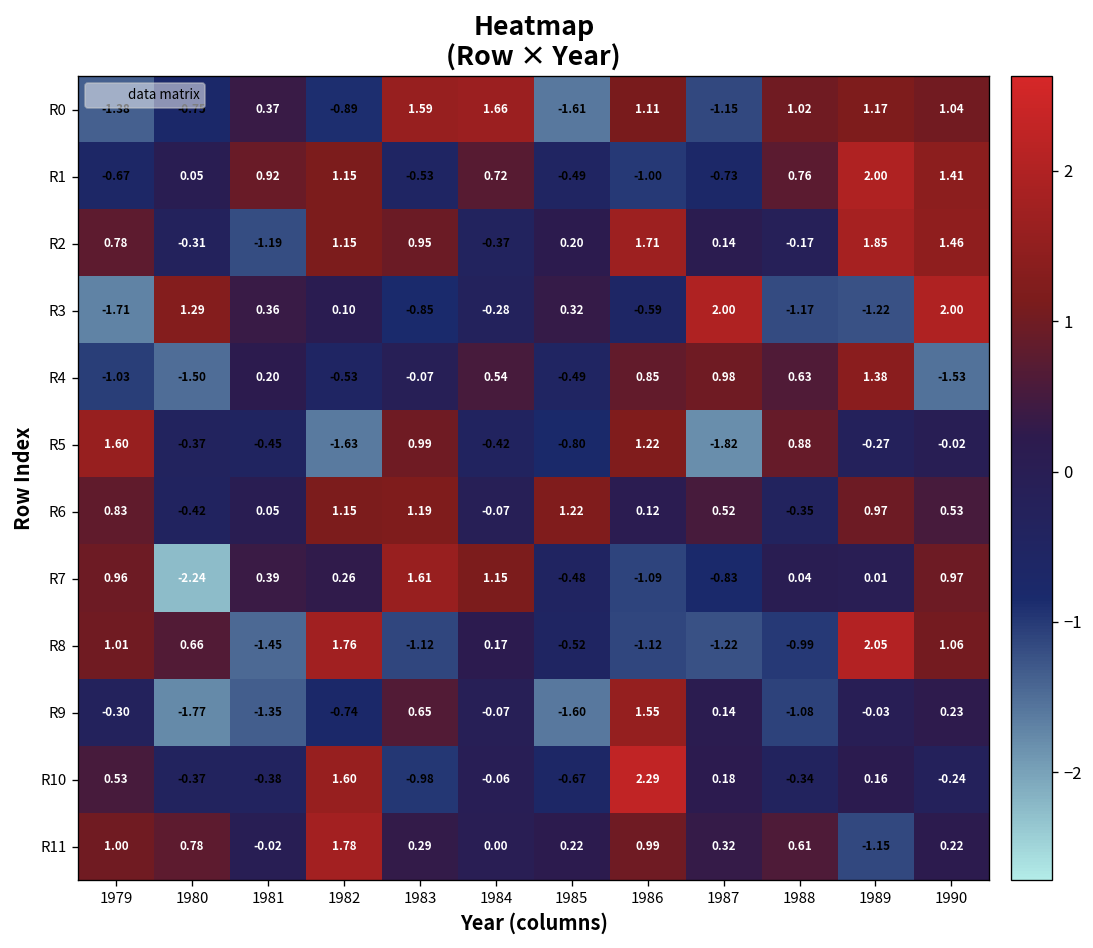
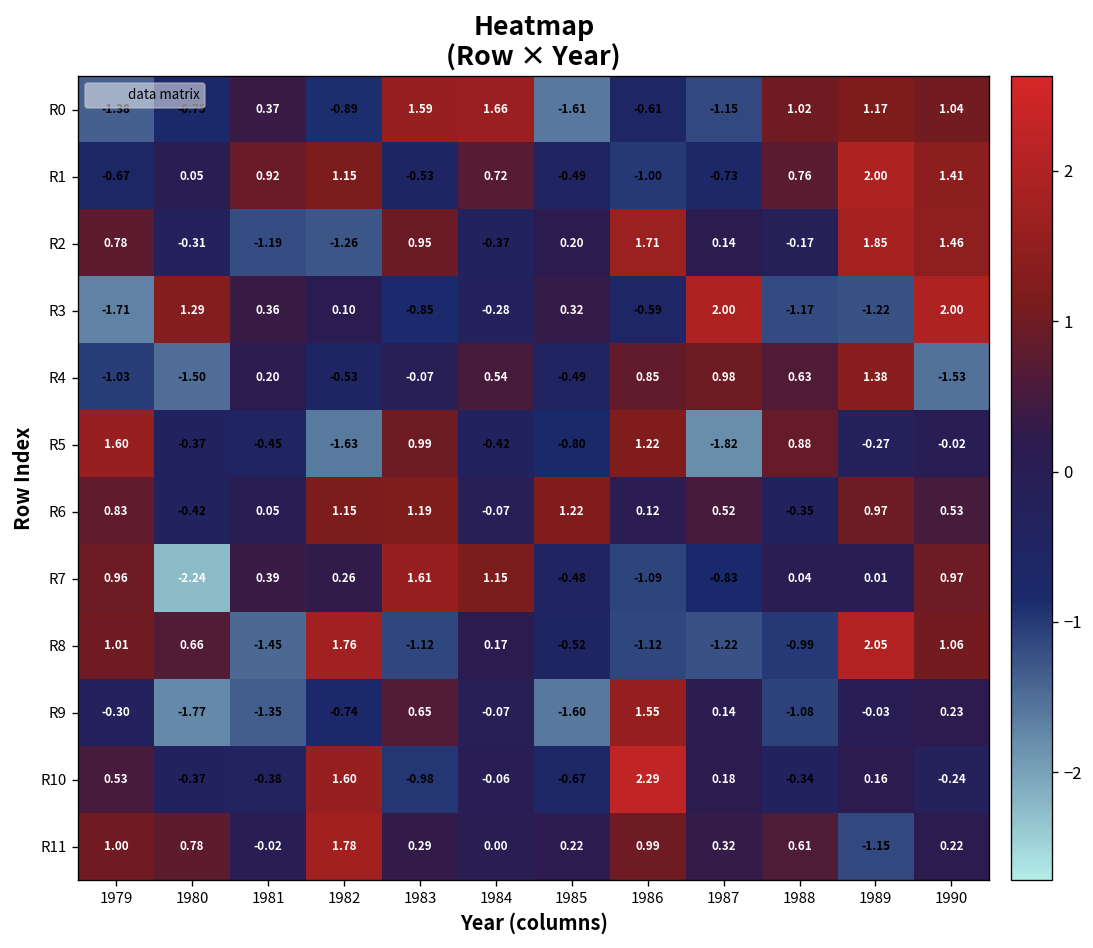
  {
    "R0": {
      "1981": 0.37,
      "1982": -0.89,
      "1983": 1.59,
      "1984": 1.66,
      "1985": -1.61,
-     "1986": 1.11,
+     "1986": -0.61,
      "1987": -1.15,
      "1988": 1.02,
      "1989": 1.17,
      "1990": 1.04
    },
    "R1": {
      "1979": -0.67,
      "1980": 0.05,
      "1981": 0.92,
      "1982": 1.15,
      "1983": -0.53,
      "1984": 0.72,
      "1985": -0.49,
      "1986": -1.00,
      "1987": -0.73,
      "1988": 0.76,
      "1989": 2.00,
      "1990": 1.41
    },
    "R2": {
      "1979": 0.78,
      "1980": -0.31,
      "1981": -1.19,
-     "1982": 1.15,
+     "1982": -1.26,
      "1983": 0.95,
      "1984": -0.37,
      "1985": 0.20,
      "1986": 1.71,
      "1987": 0.14,
      "1988": -0.17,
      "1989": 1.85,
      "1990": 1.46
    },
    "R3": {
      "1979": -1.71,
      "1980": 1.29,
      "1981": 0.36,
      "1982": 0.10,
      "1983": -0.85,
      "1984": -0.28,
      "1985": 0.32,
      "1986": -0.59,
      "1987": 2.00,
      "1988": -1.17,
      "1989": -1.22,
      "1990": 2.00
    },
    "R4": {
      "1979": -1.03,
      "1980": -1.50,
      "1981": 0.20,
      "1982": -0.53,
      "1983": -0.07,
      "1984": 0.54,
      "1985": -0.49,
      "1986": 0.85,
      "1987": 0.98,
      "1988": 0.63,
      "1989": 1.38,
      "1990": -1.53
    },
    "R5": {
      "1979": 1.60,
      "1980": -0.37,
      "1981": -0.45,
      "1982": -1.63,
      "1983": 0.99,
      "1984": -0.42,
      "1985": -0.80,
      "1986": 1.22,
      "1987": -1.82,
      "1988": 0.88,
      "1989": -0.27,
      "1990": -0.02
    },
    "R6": {
      "1979": 0.83,
      "1980": -0.42,
      "1981": 0.05,
      "1982": 1.15,
      "1983": 1.19,
      "1984": -0.07,
      "1985": 1.22,
      "1986": 0.12,
      "1987": 0.52,
      "1988": -0.35,
      "1989": 0.97,
      "1990": 0.53
    },
    "R7": {
      "1979": 0.96,
      "1980": -2.24,
      "1981": 0.39,
      "1982": 0.26,
      "1983": 1.61,
      "1984": 1.15,
      "1985": -0.48,
      "1986": -1.09,
      "1987": -0.83,
      "1988": 0.04,
      "1989": 0.01,
      "1990": 0.97
    },
    "R8": {
      "1979": 1.01,
      "1980": 0.66,
      "1981": -1.45,
      "1982": 1.76,
      "1983": -1.12,
      "1984": 0.17,
      "1985": -0.52,
      "1986": -1.12,
      "1987": -1.22,
      "1988": -0.99,
      "1989": 2.05,
      "1990": 1.06
    },
    "R9": {
      "1979": -0.30,
      "1980": -1.77,
      "1981": -1.35,
      "1982": -0.74,
      "1983": 0.65,
      "1984": -0.07,
      "1985": -1.60,
      "1986": 1.55,
      "1987": 0.14,
      "1988": -1.08,
      "1989": -0.03,
      "1990": 0.23
    },
    "R10": {
      "1979": 0.53,
      "1980": -0.37,
      "1981": -0.38,
      "1982": 1.60,
      "1983": -0.98,
      "1984": -0.06,
      "1985": -0.67,
      "1986": 2.29,
      "1987": 0.18,
      "1988": -0.34,
      "1989": 0.16,
      "1990": -0.24
    },
    "R11": {
      "1979": 1.00,
      "1980": 0.78,
      "1981": -0.02,
      "1982": 1.78,
      "1983": 0.29,
      "1984": 0.00,
      "1985": 0.22,
      "1986": 0.99,
      "1987": 0.32,
      "1988": 0.61,
      "1989": -1.15,
      "1990": 0.22
    }
  }
